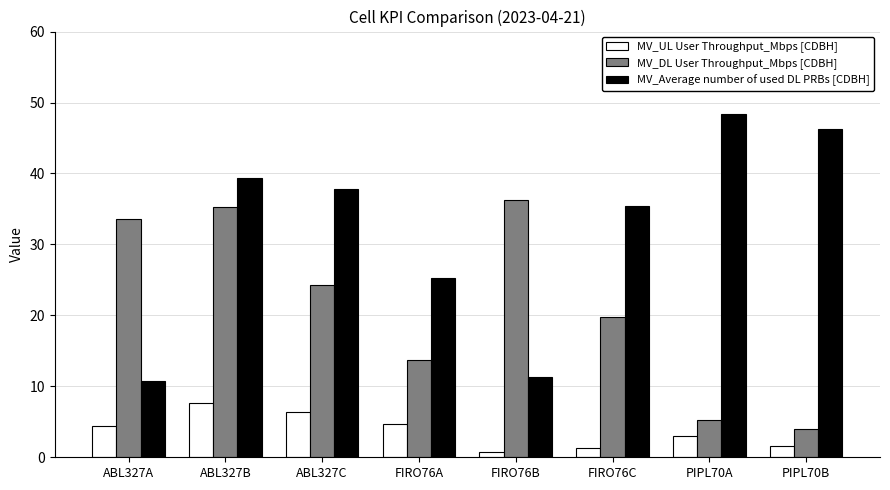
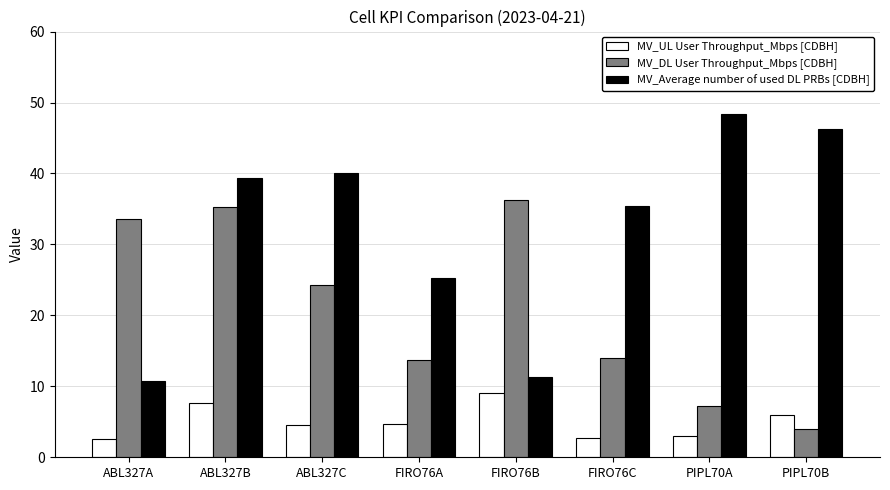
  {
    "MV_UL User Throughput_Mbps [CDBH]": {
-     "ABL327A": 4,
+     "ABL327A": 3,
      "ABL327B": 8,
-     "ABL327C": 6,
+     "ABL327C": 5,
      "FIRO76A": 5,
-     "FIRO76B": 1,
-     "FIRO76C": 1,
+     "FIRO76B": 9,
+     "FIRO76C": 3,
      "PIPL70A": 3,
-     "PIPL70B": 2
+     "PIPL70B": 6
    },
    "MV_DL User Throughput_Mbps [CDBH]": {
      "ABL327A": 34,
      "ABL327B": 35,
      "ABL327C": 24,
      "FIRO76A": 14,
      "FIRO76B": 36,
-     "FIRO76C": 20,
-     "PIPL70A": 5,
+     "FIRO76C": 14,
+     "PIPL70A": 7,
      "PIPL70B": 4
    },
    "MV_Average number of used DL PRBs [CDBH]": {
      "ABL327A": 11,
      "ABL327B": 39,
-     "ABL327C": 38,
+     "ABL327C": 40,
      "FIRO76A": 25,
      "FIRO76B": 11,
      "FIRO76C": 35,
      "PIPL70A": 48,
      "PIPL70B": 46
    }
  }
